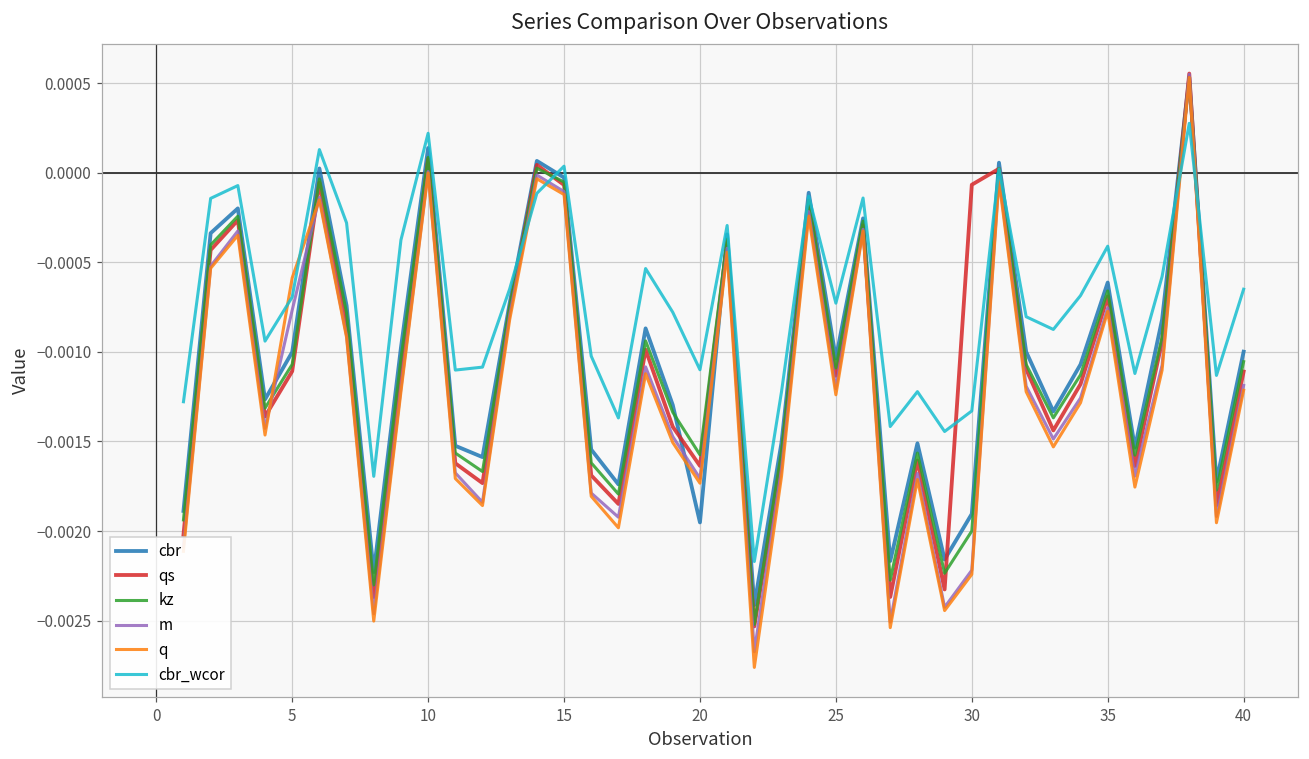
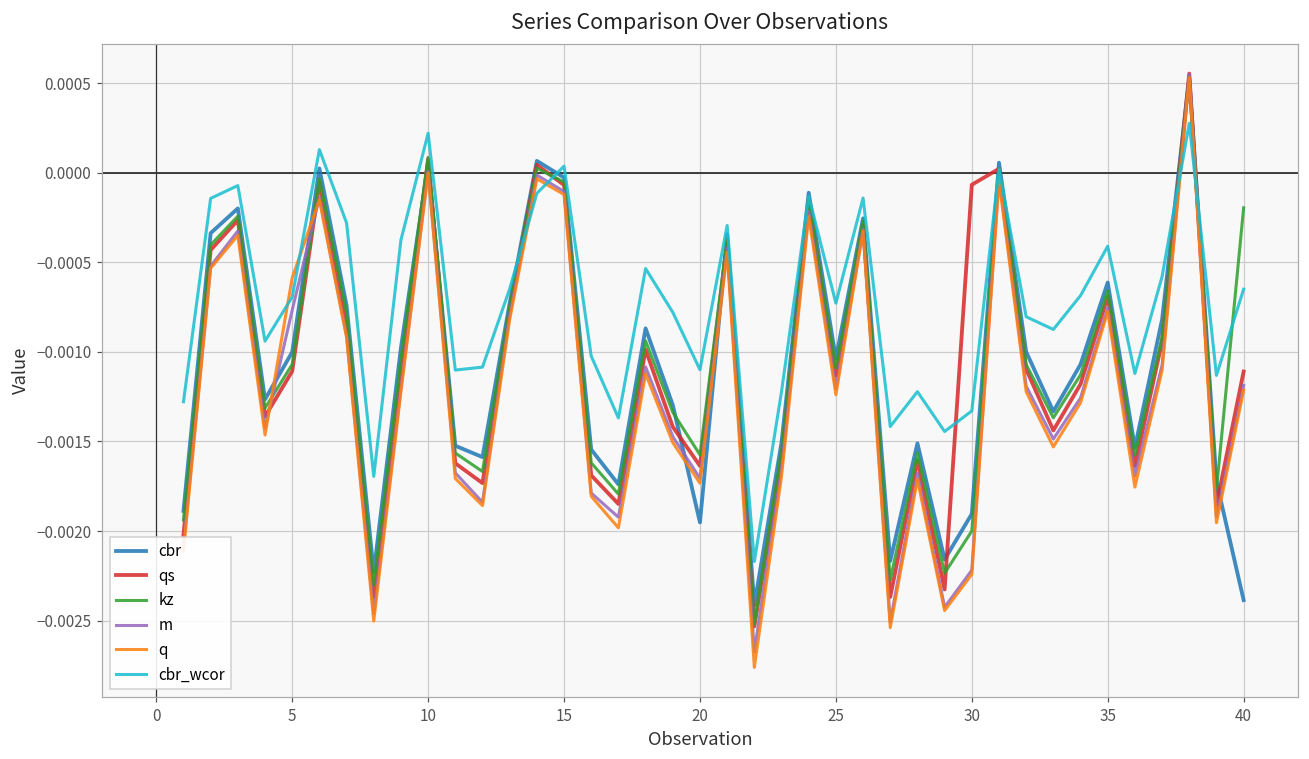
  {
    "cbr": {
      "5": -0.00100,
-     "10": 0.00014,
+     "10": 0.00004,
      "15": -0.00003,
      "20": -0.00195,
      "25": -0.00104,
      "30": -0.00190,
      "35": -0.00061,
-     "40": -0.00100
+     "40": -0.00239
    },
    "qs": {
      "5": -0.00111,
      "15": -0.00007,
      "20": -0.00164,
      "25": -0.00113,
      "30": -0.00007,
      "35": -0.00069,
      "40": -0.00111
    },
    "kz": {
      "5": -0.00107,
      "15": -0.00005,
      "20": -0.00157,
      "25": -0.00109,
      "30": -0.00200,
      "35": -0.00066,
-     "40": -0.00105
+     "40": -0.00020
    },
    "m": {
      "5": -0.00077,
      "15": -0.00011,
      "20": -0.00171,
      "25": -0.00121,
      "30": -0.00222,
      "35": -0.00075,
      "40": -0.00119
    },
    "q": {
      "5": -0.00059,
      "15": -0.00012,
      "20": -0.00173,
      "25": -0.00124,
      "30": -0.00224,
      "35": -0.00077,
      "40": -0.00121
    },
    "cbr_wcor": {
      "5": -0.00069,
      "10": 0.00022,
      "15": 0.00004,
      "20": -0.00110,
      "25": -0.00073,
      "30": -0.00133,
      "35": -0.00041,
      "40": -0.00065
    }
  }
